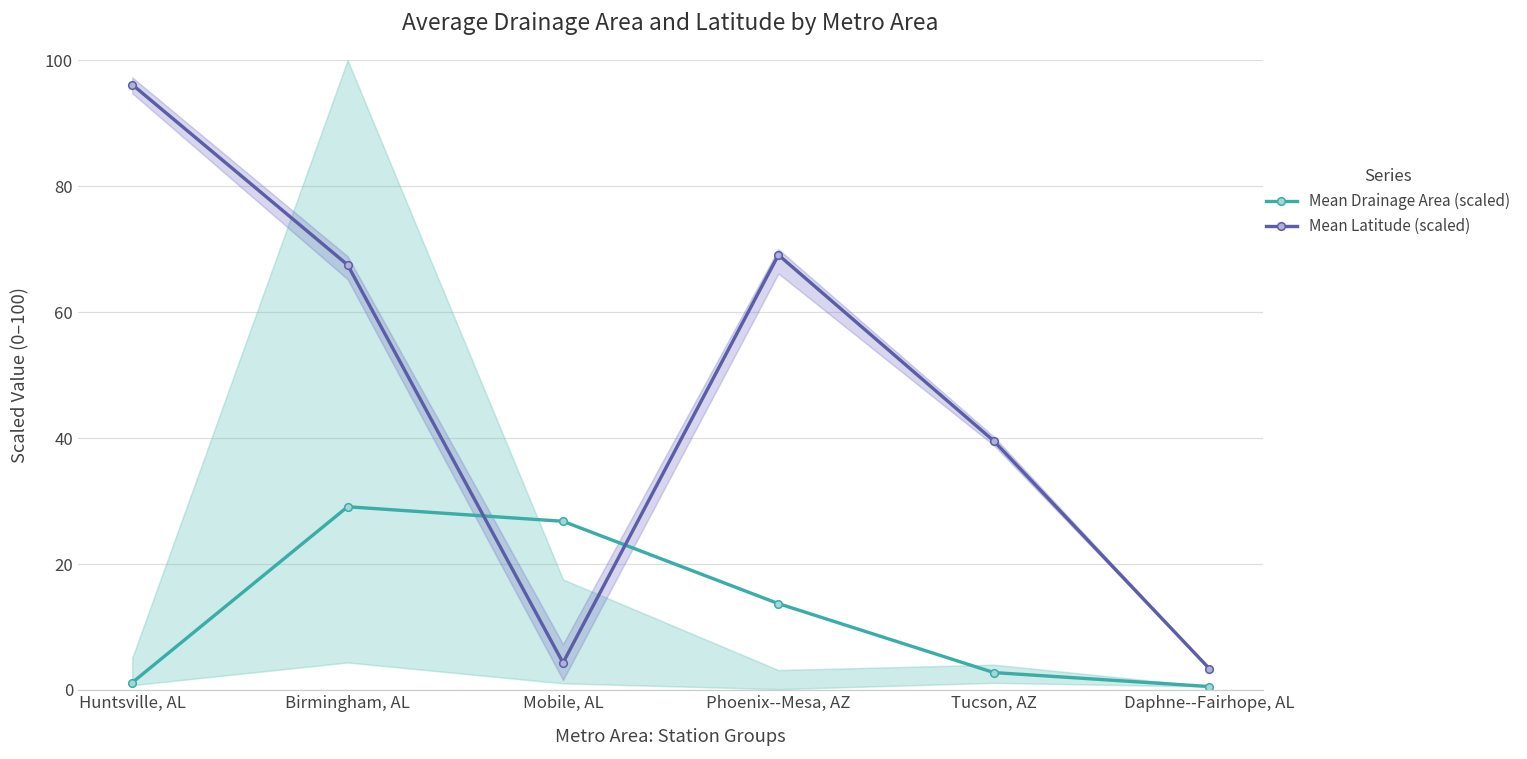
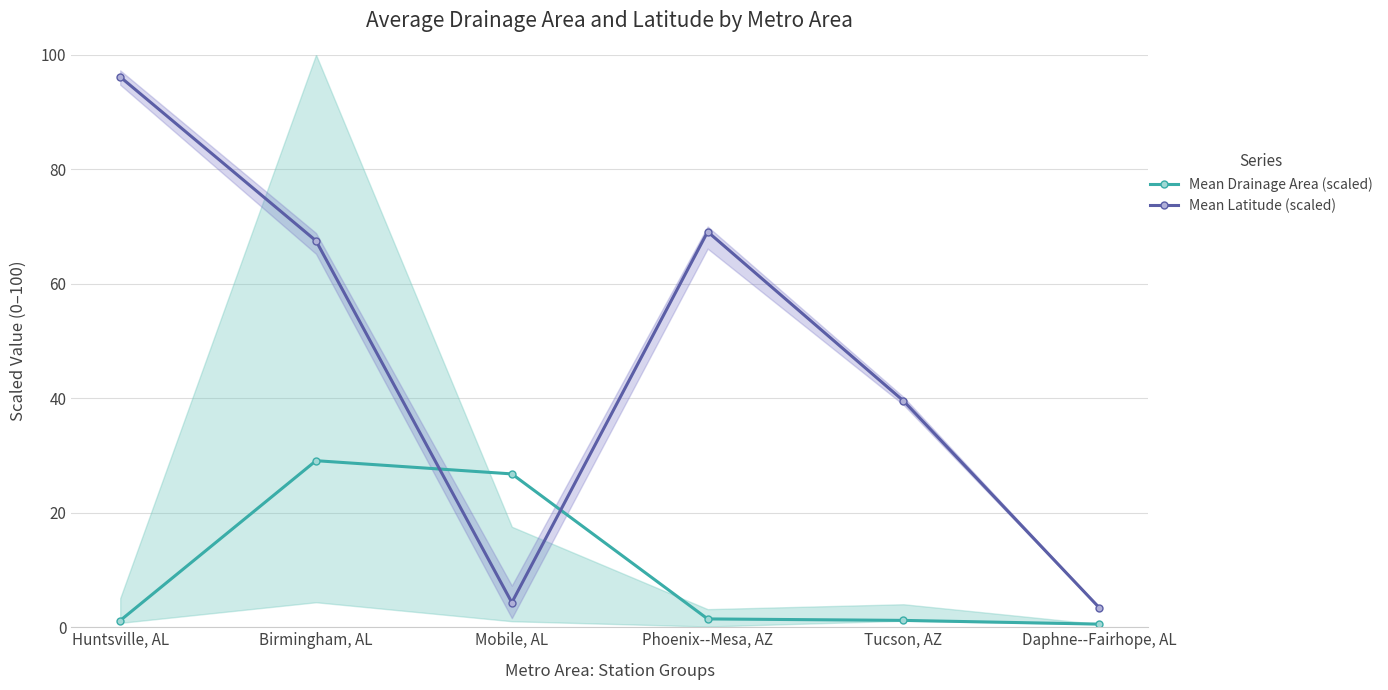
  {
    "Mean Drainage Area (scaled)": {
      "Huntsville, AL": 1,
      "Birmingham, AL": 29,
      "Mobile, AL": 27,
-     "Phoenix--Mesa, AZ": 14,
-     "Tucson, AZ": 3
+     "Phoenix--Mesa, AZ": 1,
+     "Tucson, AZ": 1
    }
  }
